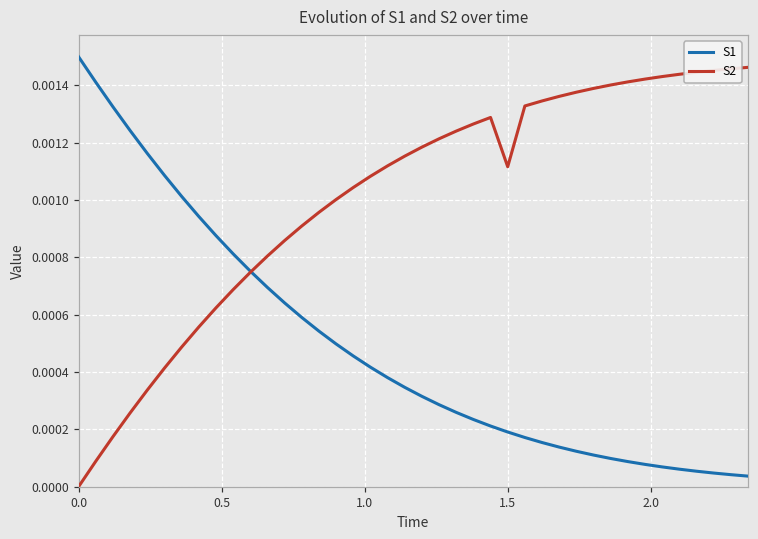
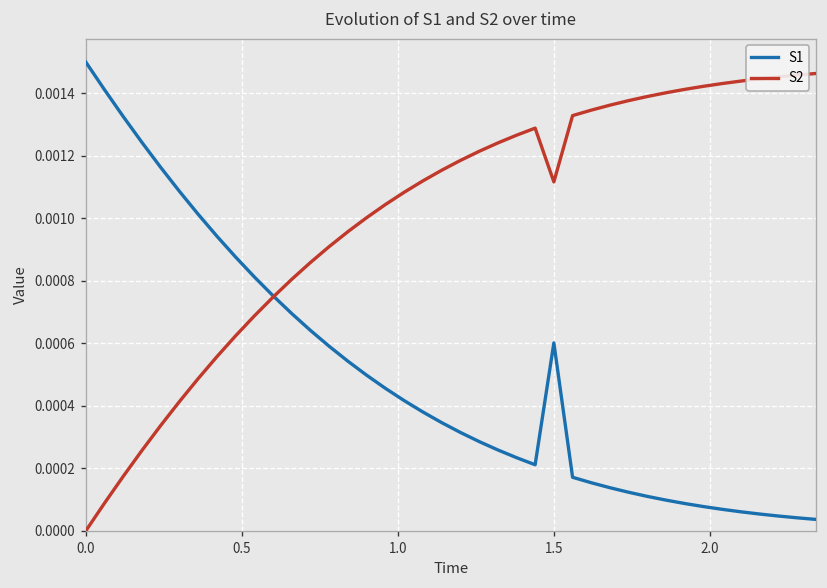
  {
    "S1": {
      "0.0": 0.00150,
-     "1.5": 0.00019
+     "1.5": 0.00060
    },
    "S2": {
      "0.0": 0.00000,
      "1.5": 0.00112
    }
  }
